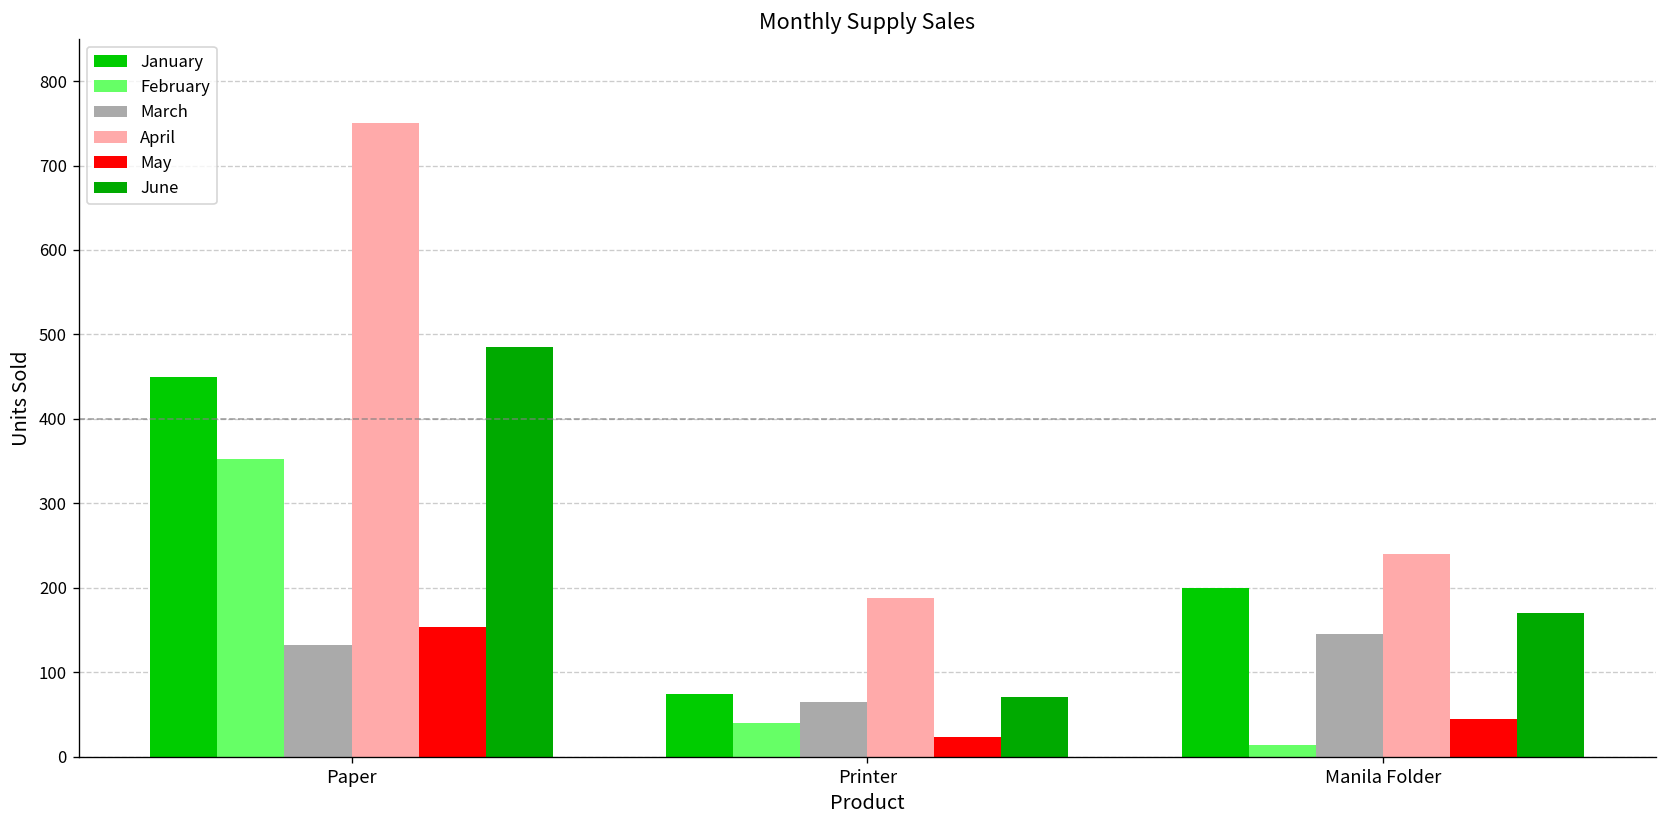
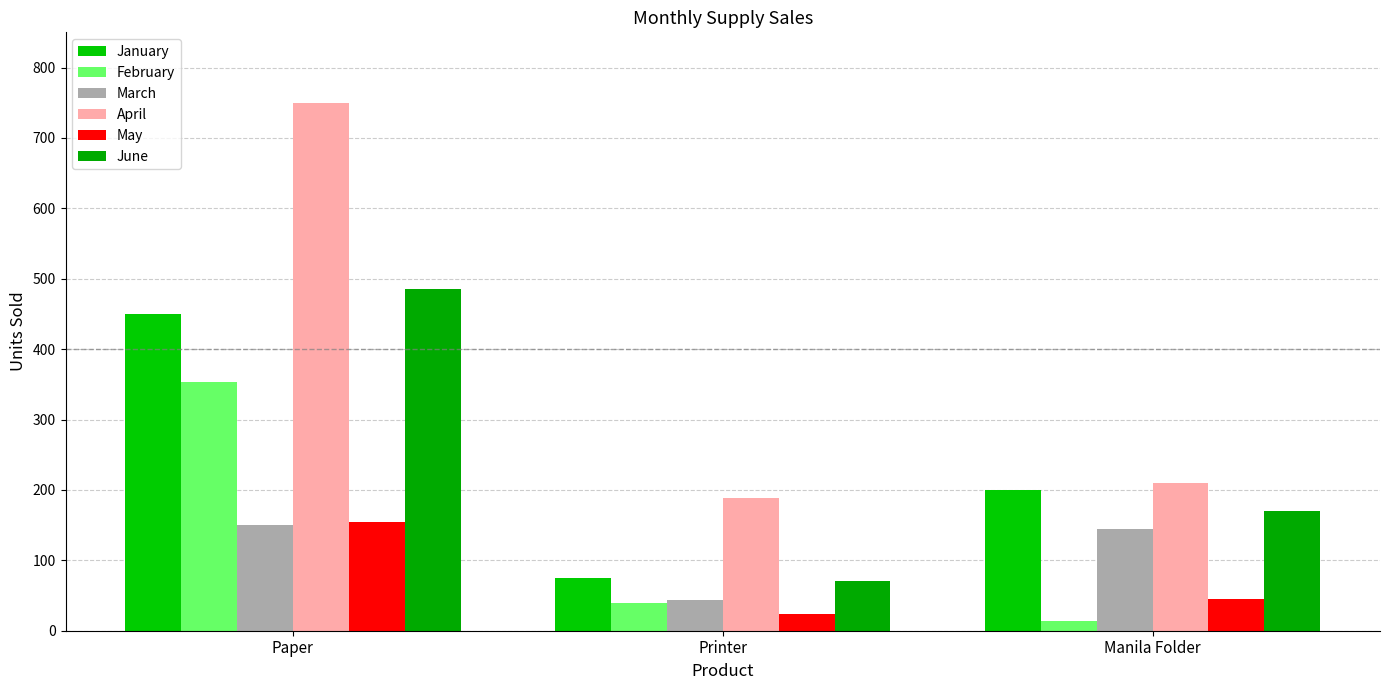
  {
    "February": {
      "Paper": 350,
      "Printer": 40,
      "Manila Folder": 10
    },
    "March": {
-     "Paper": 130,
-     "Printer": 70,
+     "Paper": 150,
+     "Printer": 40,
      "Manila Folder": 150
    },
    "April": {
      "Paper": 750,
      "Printer": 190,
-     "Manila Folder": 240
+     "Manila Folder": 210
    },
    "May": {
      "Paper": 150,
      "Printer": 20,
      "Manila Folder": 50
    }
  }
